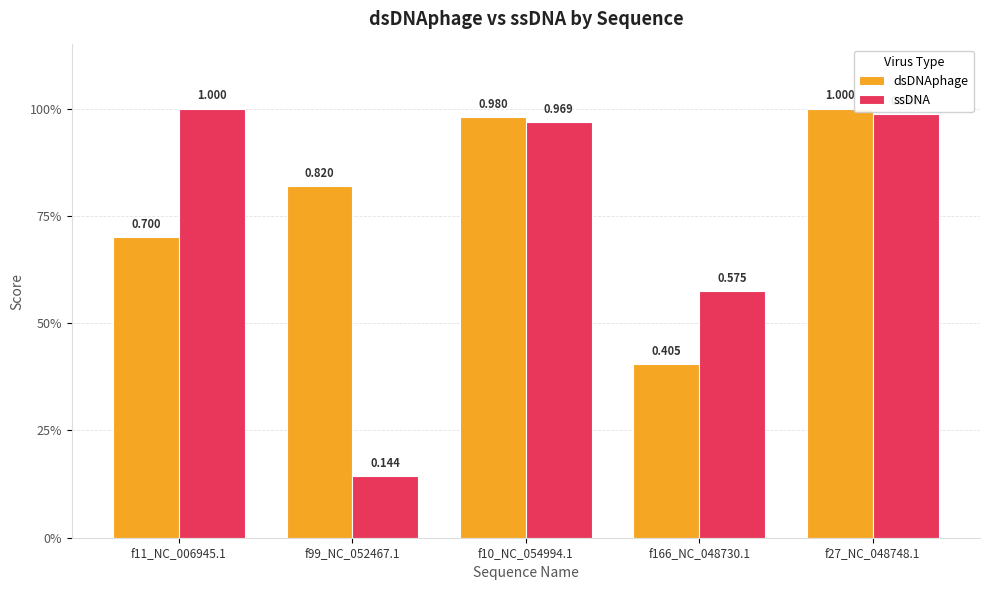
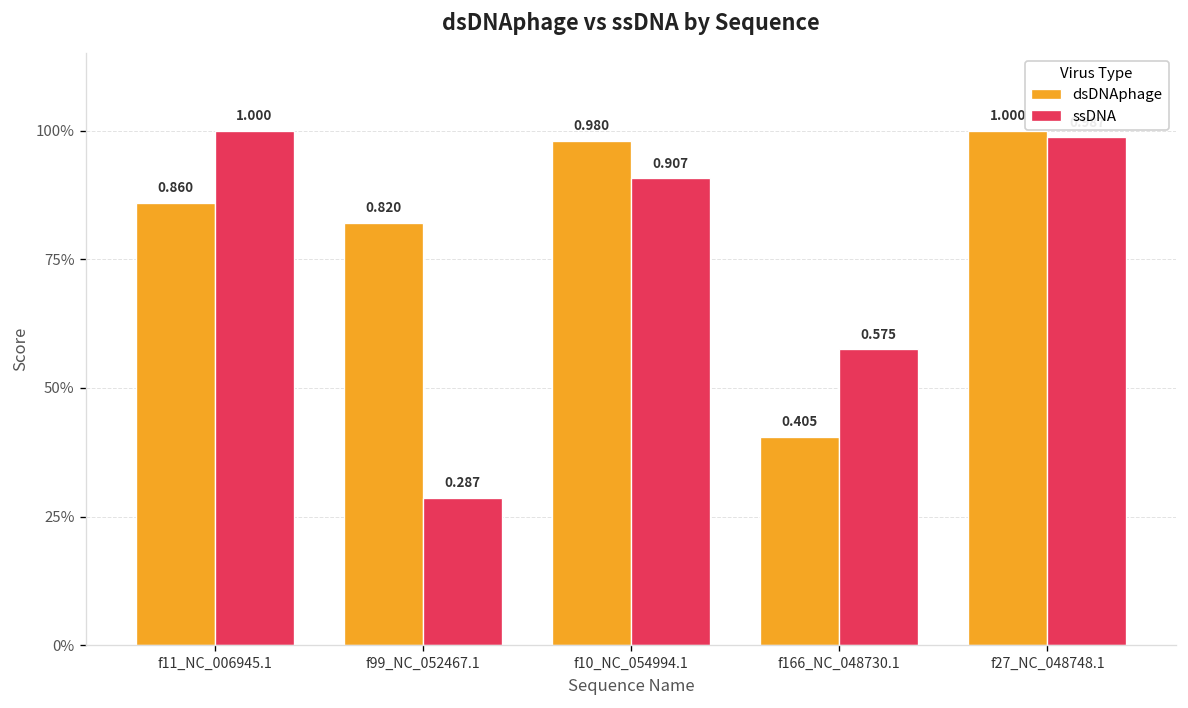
  {
    "dsDNAphage": {
-     "f11_NC_006945.1": 0.700,
+     "f11_NC_006945.1": 0.860,
      "f99_NC_052467.1": 0.820,
      "f10_NC_054994.1": 0.980,
      "f166_NC_048730.1": 0.405
    },
    "ssDNA": {
      "f11_NC_006945.1": 1.000,
-     "f99_NC_052467.1": 0.144,
-     "f10_NC_054994.1": 0.969,
+     "f99_NC_052467.1": 0.287,
+     "f10_NC_054994.1": 0.907,
      "f166_NC_048730.1": 0.575
    }
  }
